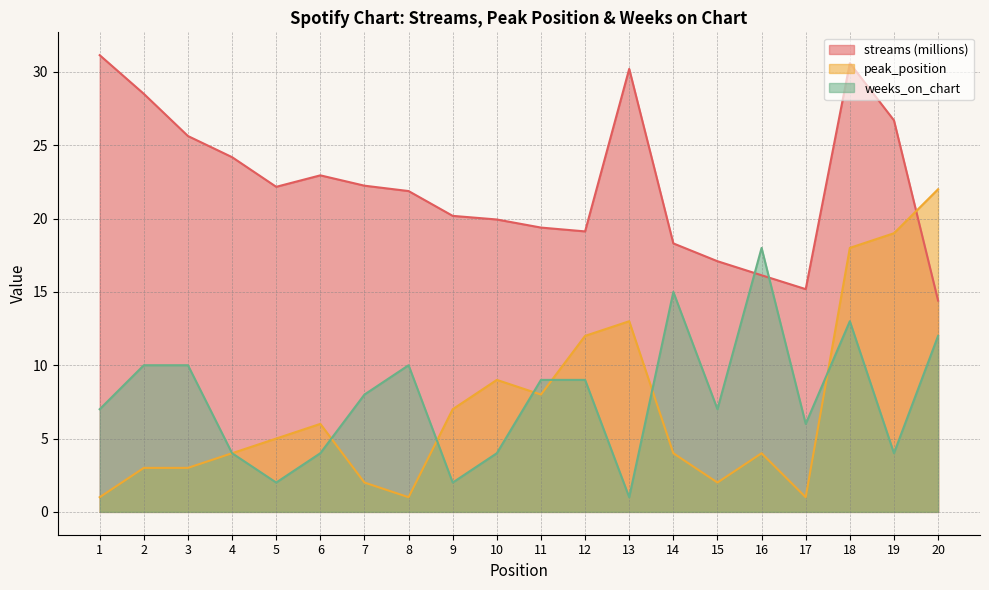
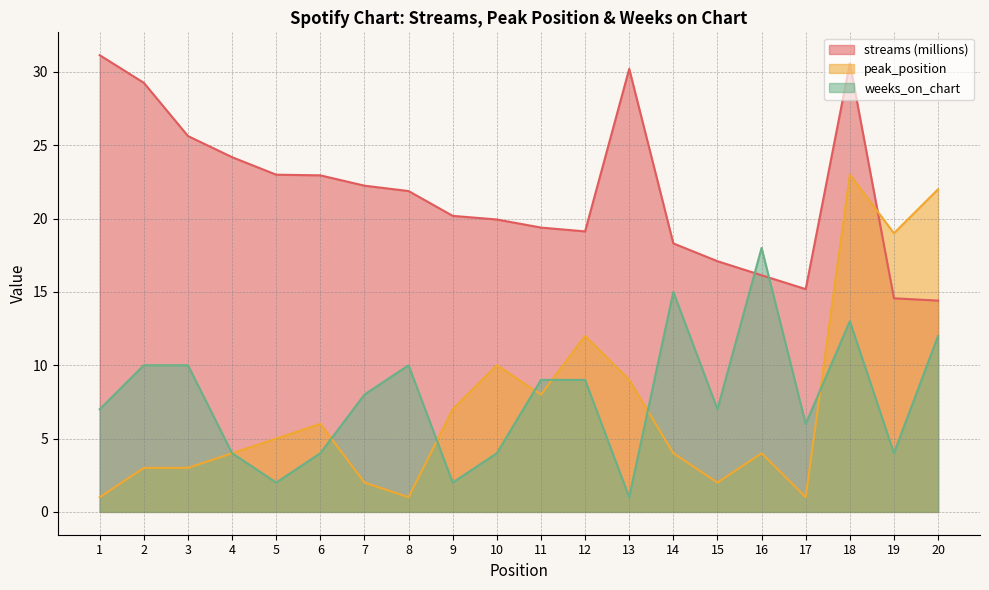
  {
    "streams (millions)": {
      "1": 31.1,
-     "2": 28.5,
+     "2": 29.3,
      "3": 25.6,
      "4": 24.2,
-     "5": 22.2,
+     "5": 23.0,
      "6": 22.9,
      "7": 22.2,
      "8": 21.9,
      "9": 20.2,
      "10": 19.9,
      "11": 19.4,
      "12": 19.1,
      "13": 30.2,
      "14": 18.3,
      "15": 17.1,
      "16": 16.1,
      "17": 15.2,
-     "19": 26.7,
+     "19": 14.6,
      "20": 14.4
    },
    "peak_position": {
      "1": 1,
      "2": 3,
      "3": 3,
      "5": 5,
      "6": 6,
      "7": 2,
      "8": 1,
      "9": 7,
-     "10": 9,
+     "10": 10,
      "11": 8,
      "12": 12,
-     "13": 13,
+     "13": 9,
      "14": 4,
      "15": 2,
      "16": 4,
      "17": 1,
-     "18": 18,
+     "18": 23,
      "19": 19,
      "20": 22
    },
    "weeks_on_chart": {
      "1": 7.0,
      "2": 10.0,
      "3": 10.0,
      "5": 2.0,
      "6": 4.0,
      "7": 8.0,
      "8": 10.0,
      "9": 2.0,
      "10": 4.0,
      "11": 9.0,
      "12": 9.0,
      "13": 1.0,
      "14": 15.0,
      "15": 7.0,
      "16": 18.0,
      "17": 6.0,
      "18": 13.0,
      "19": 4.0,
      "20": 12.0
    }
  }
